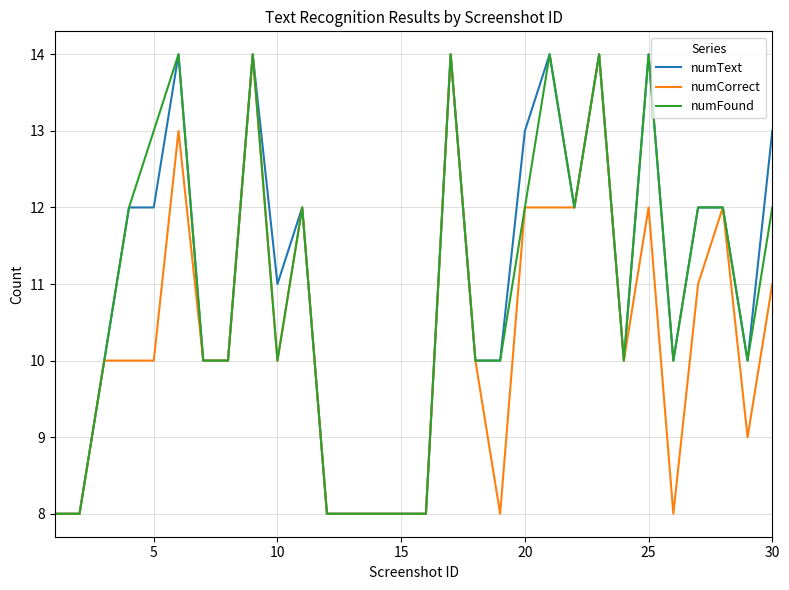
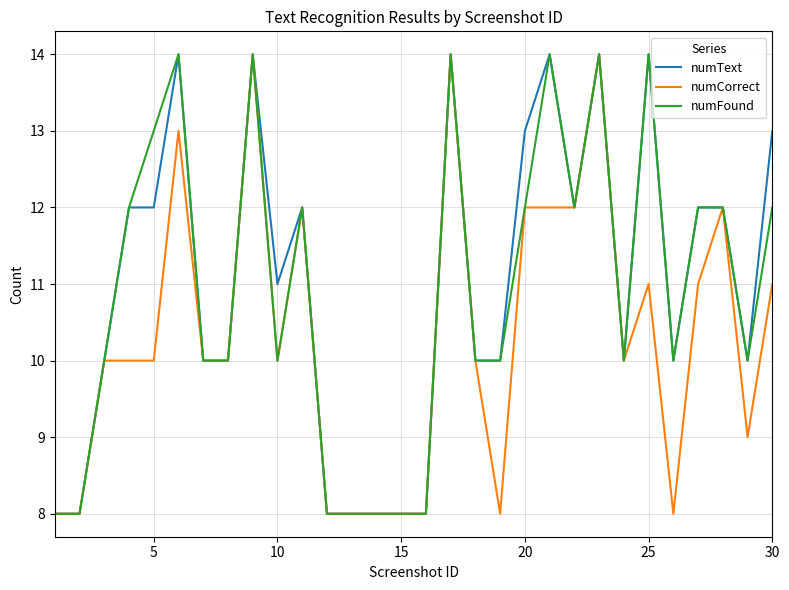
  {
    "numText": {
      "5": 12,
      "10": 11,
      "20": 13,
      "30": 13
    },
    "numCorrect": {
      "5": 10,
-     "25": 12,
+     "25": 11,
      "30": 11
    },
    "numFound": {
      "5": 13,
      "30": 12
    }
  }
